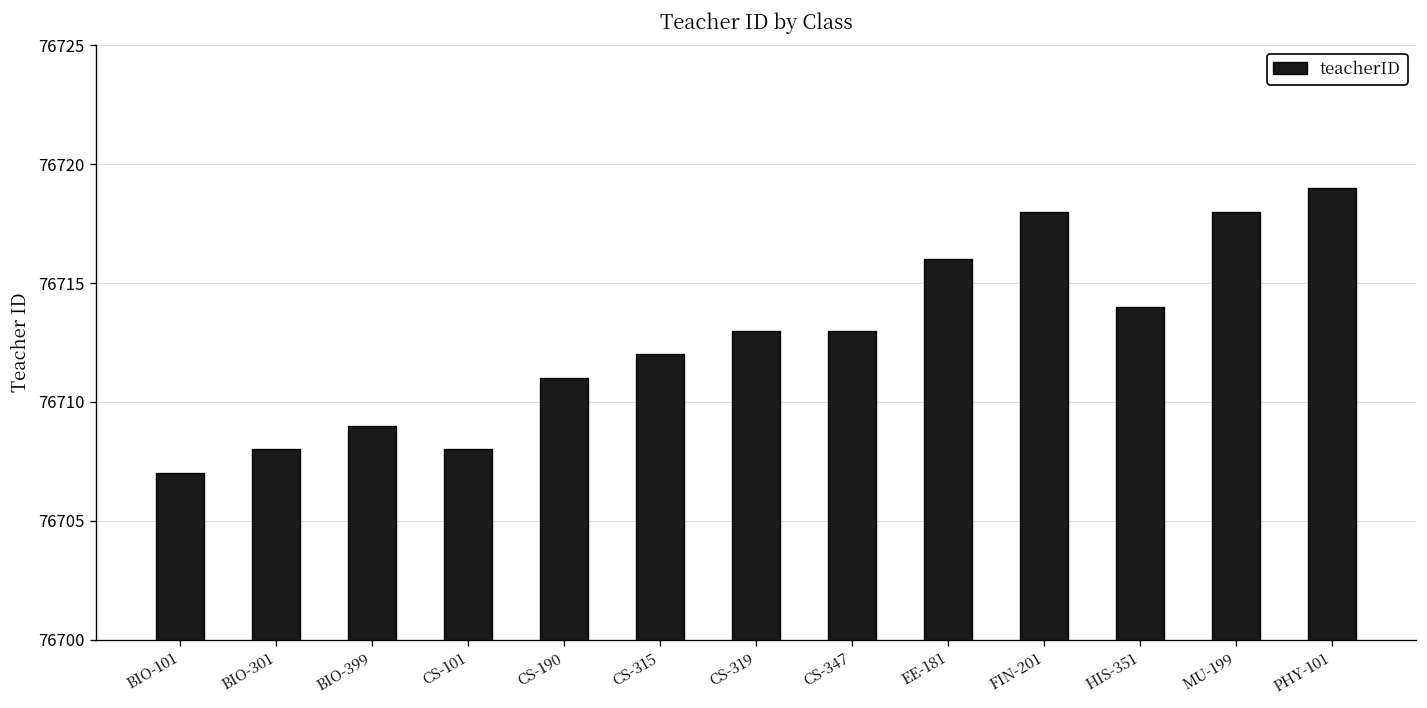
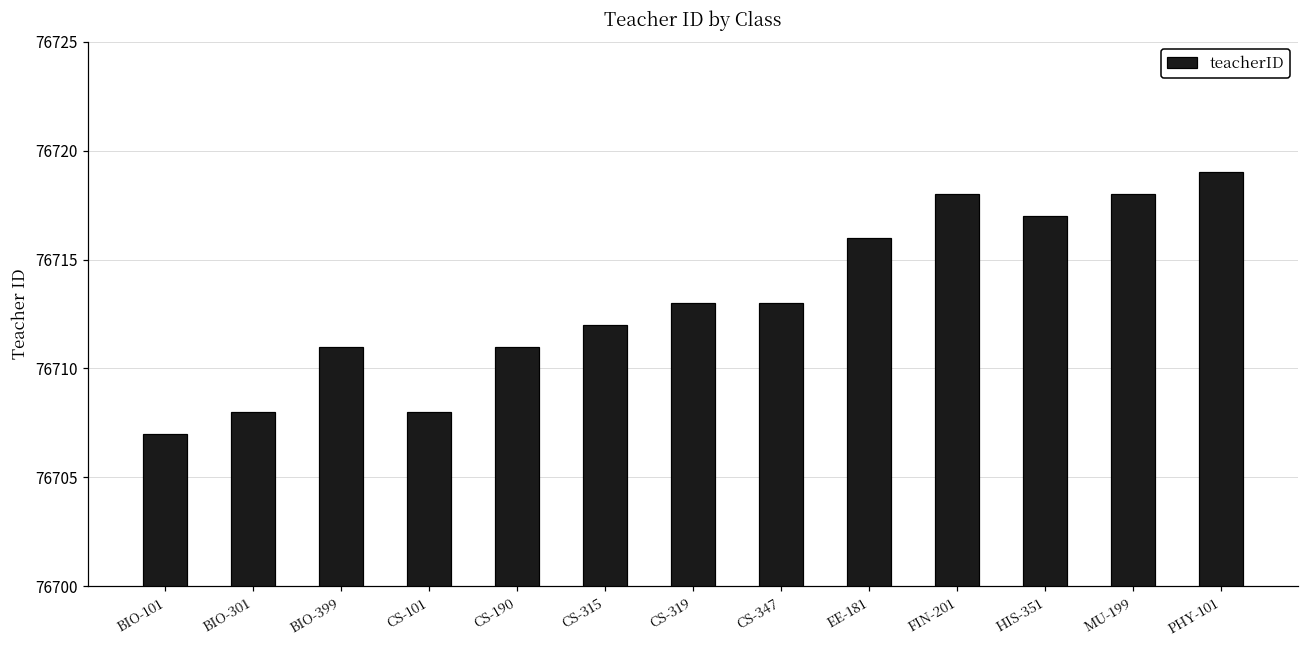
  {
    "BIO-101": 76707,
    "BIO-301": 76708,
-   "BIO-399": 76709,
+   "BIO-399": 76711,
    "CS-101": 76708,
    "CS-190": 76711,
    "CS-315": 76712,
    "CS-319": 76713,
    "CS-347": 76713,
    "EE-181": 76716,
    "FIN-201": 76718,
-   "HIS-351": 76714,
+   "HIS-351": 76717,
    "MU-199": 76718,
    "PHY-101": 76719
  }
